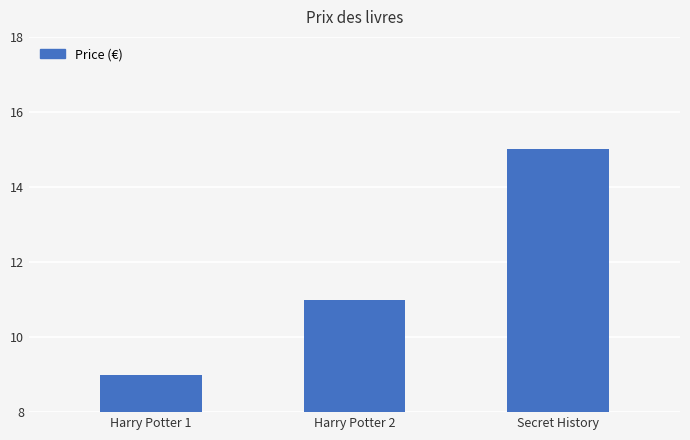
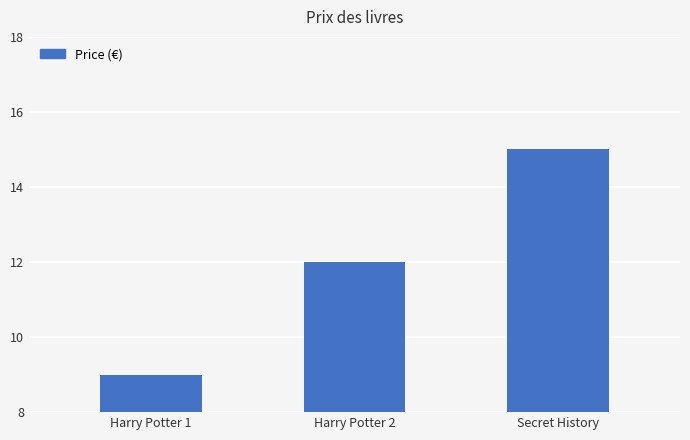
  {
    "Harry Potter 1": 9,
-   "Harry Potter 2": 11,
+   "Harry Potter 2": 12,
    "Secret History": 15
  }
